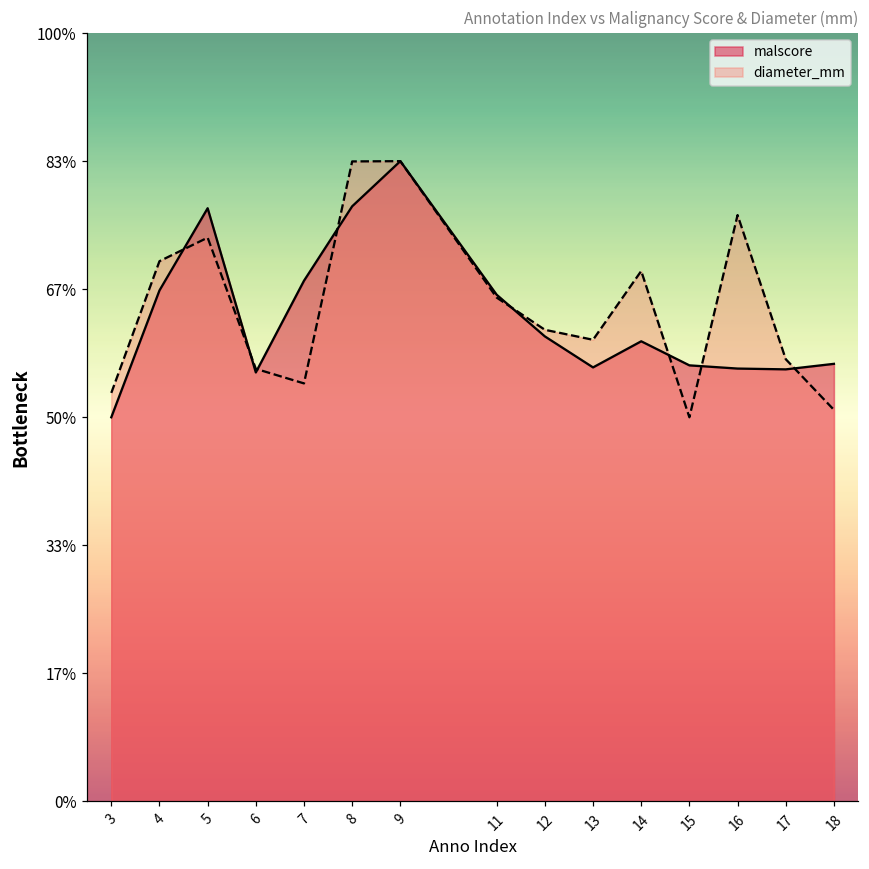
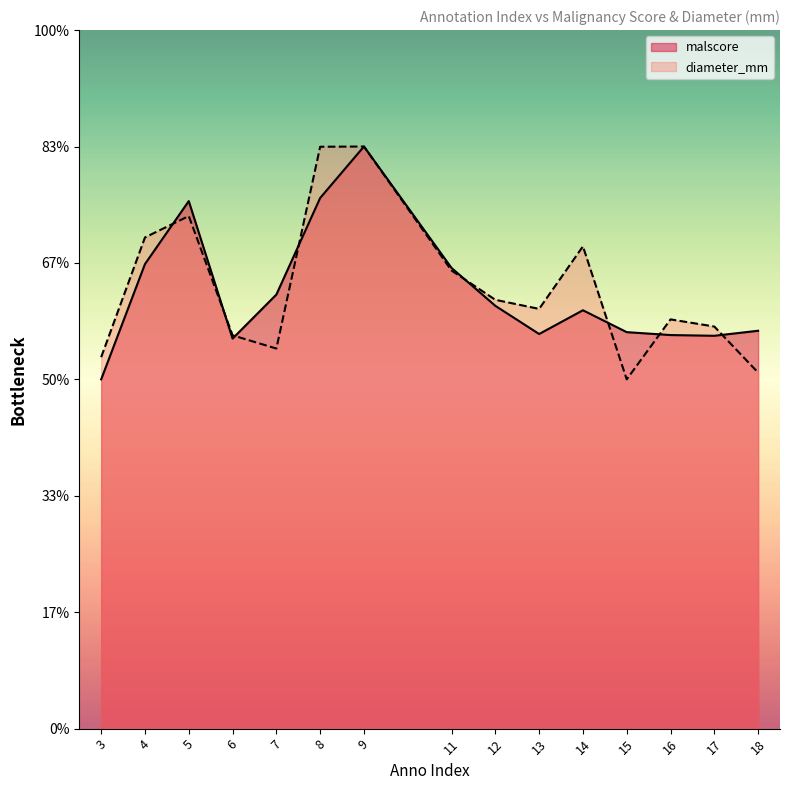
  {
    "malscore": {
      "3": "50%",
      "4": "67%",
-     "5": "77%",
+     "5": "76%",
      "6": "56%",
-     "7": "68%",
-     "8": "77%",
+     "7": "62%",
+     "8": "76%",
      "11": "66%",
      "12": "61%",
      "13": "56%",
      "14": "60%",
      "15": "57%",
      "16": "56%",
      "17": "56%",
      "18": "57%"
    },
    "diameter_mm": {
      "3": "53%",
      "4": "70%",
      "5": "73%",
      "6": "56%",
      "7": "54%",
      "8": "83%",
      "11": "66%",
      "12": "61%",
      "13": "60%",
      "14": "69%",
      "15": "50%",
-     "16": "76%",
+     "16": "59%",
      "17": "58%",
      "18": "51%"
    }
  }
